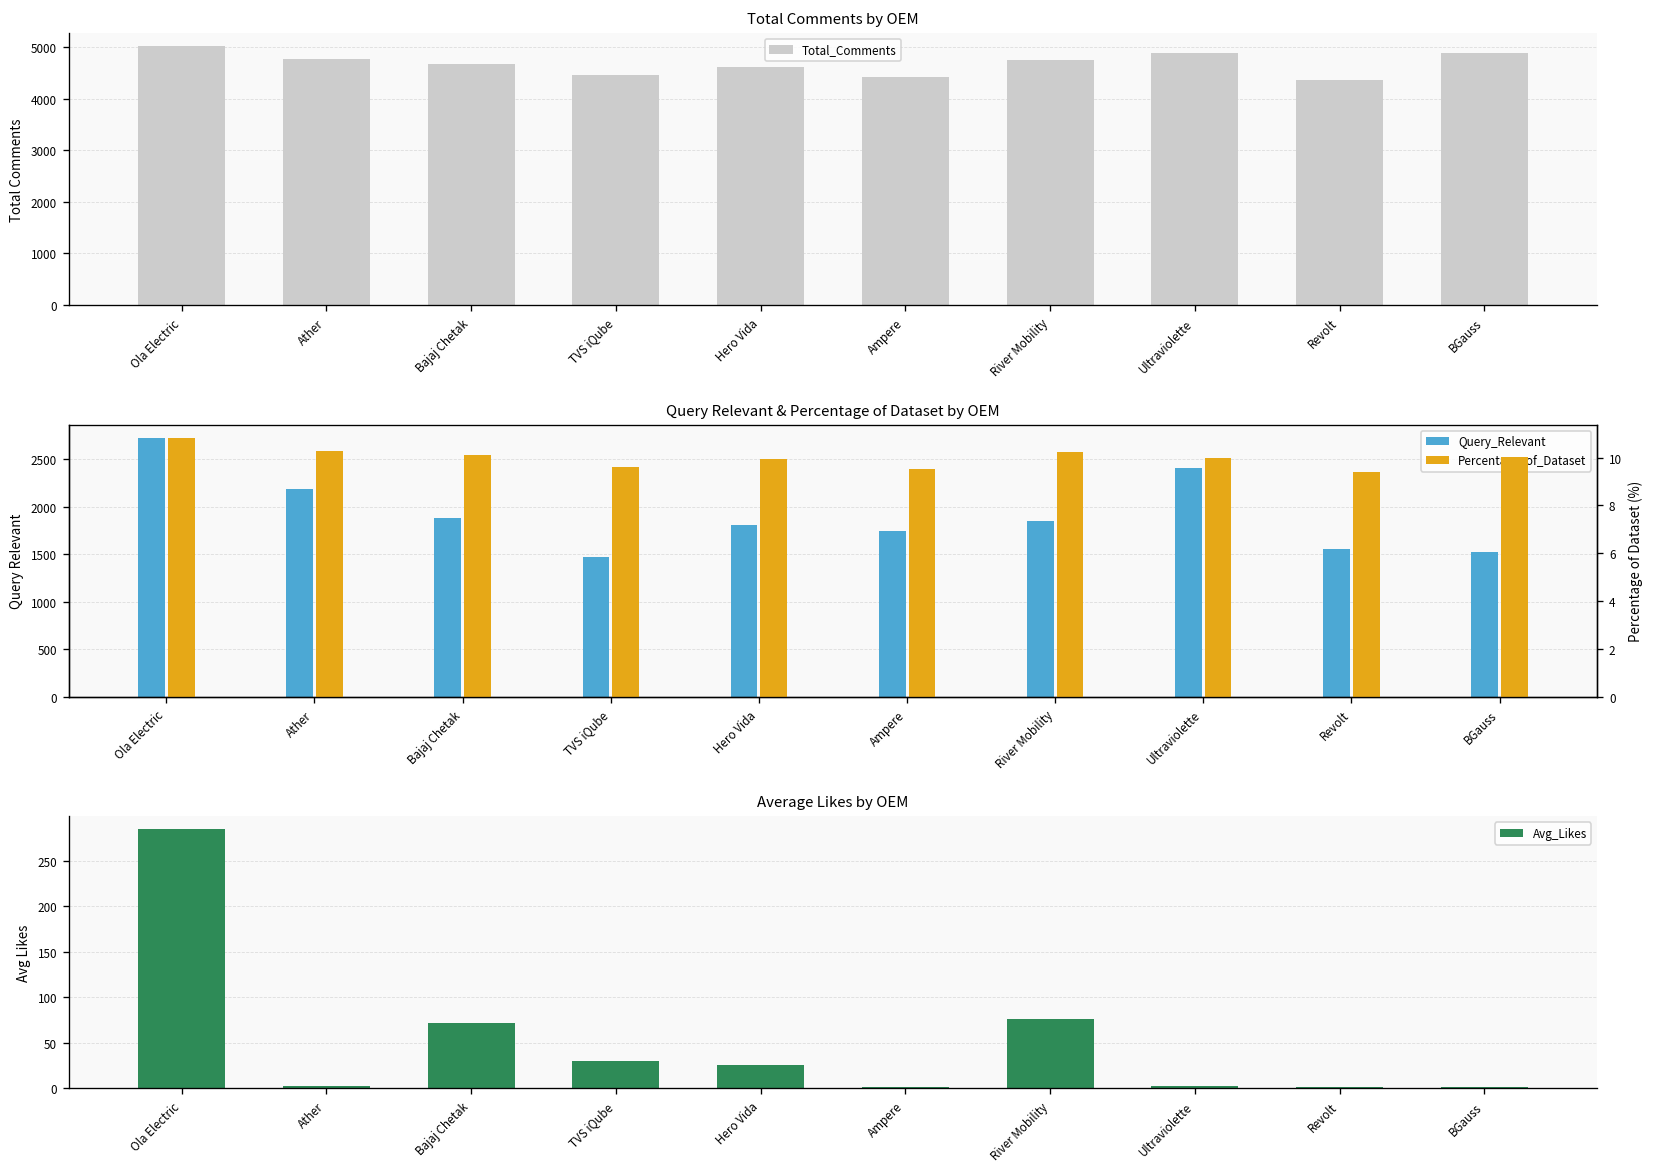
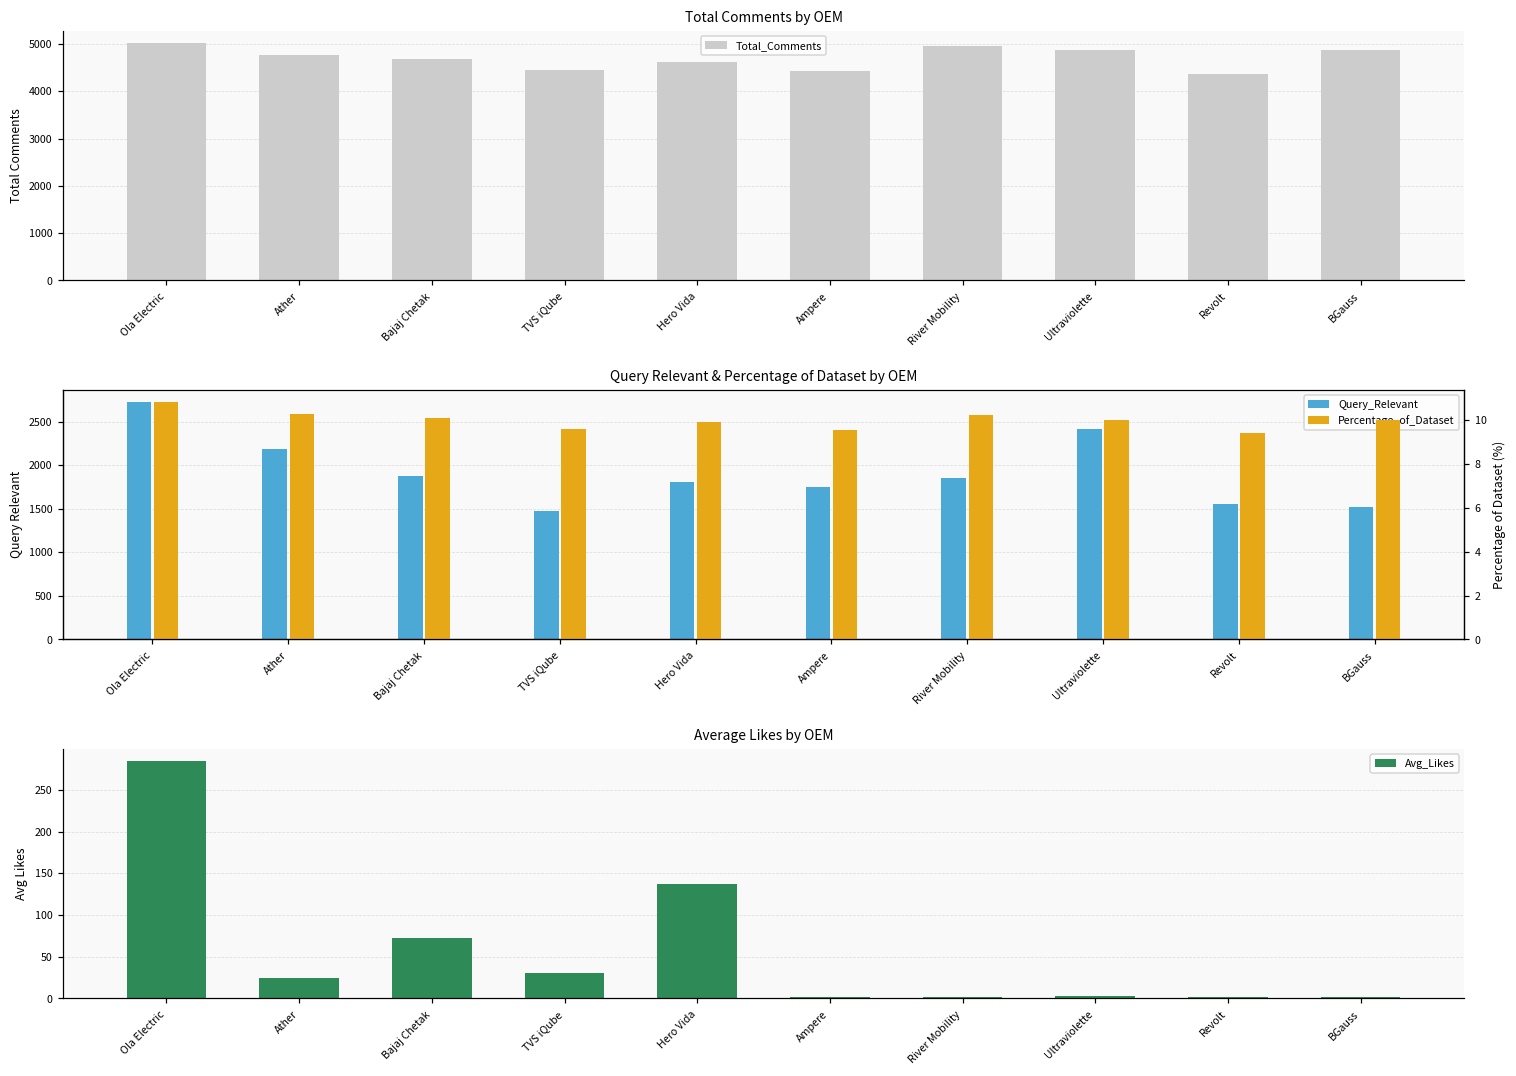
  {
    "Total Comments by OEM": {
      "Ola Electric": 5000,
      "Ather": 4800,
      "Bajaj Chetak": 4700,
      "TVS iQube": 4500,
      "Hero Vida": 4600,
      "Ampere": 4400,
-     "River Mobility": 4700,
+     "River Mobility": 5000,
      "Ultraviolette": 4900,
      "Revolt": 4400,
      "BGauss": 4900
    },
    "Average Likes by OEM": {
      "Ola Electric": 280,
-     "Ather": 0,
+     "Ather": 20,
      "Bajaj Chetak": 70,
      "TVS iQube": 30,
-     "Hero Vida": 30,
-     "River Mobility": 80
+     "Hero Vida": 140,
+     "River Mobility": 0
    }
  }
